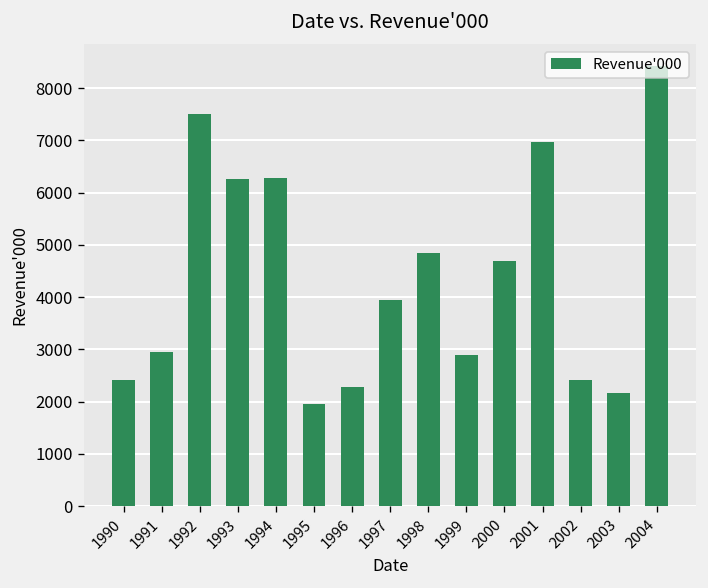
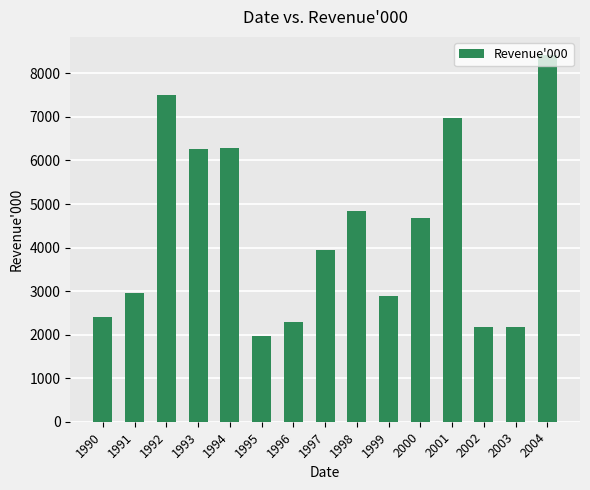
  {
    "1990": 2400,
    "1991": 2900,
    "1992": 7500,
    "1993": 6300,
    "1994": 6300,
    "1995": 2000,
    "1996": 2300,
    "1997": 4000,
    "1998": 4800,
    "1999": 2900,
    "2000": 4700,
    "2001": 7000,
-   "2002": 2400,
+   "2002": 2200,
    "2003": 2200
  }
